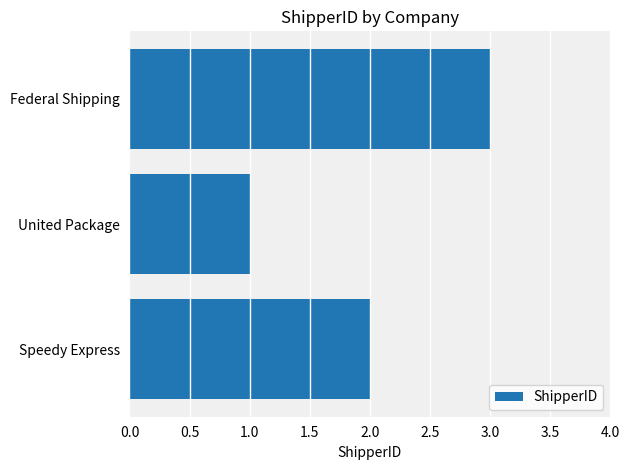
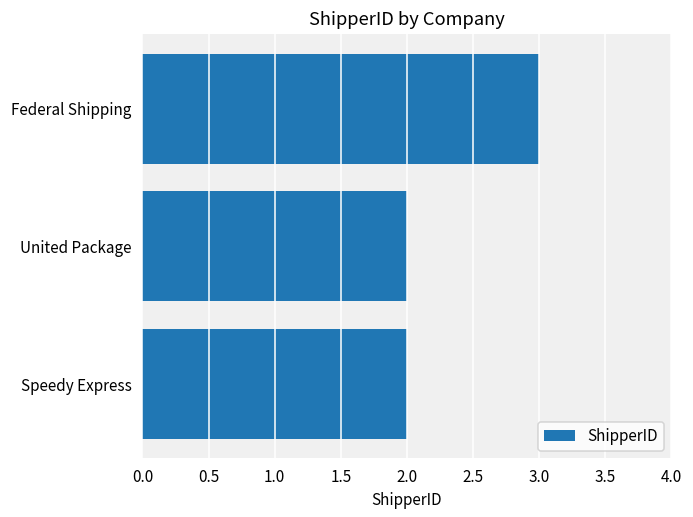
  {
    "Federal Shipping": 3,
-   "United Package": 1,
+   "United Package": 2,
    "Speedy Express": 2
  }
